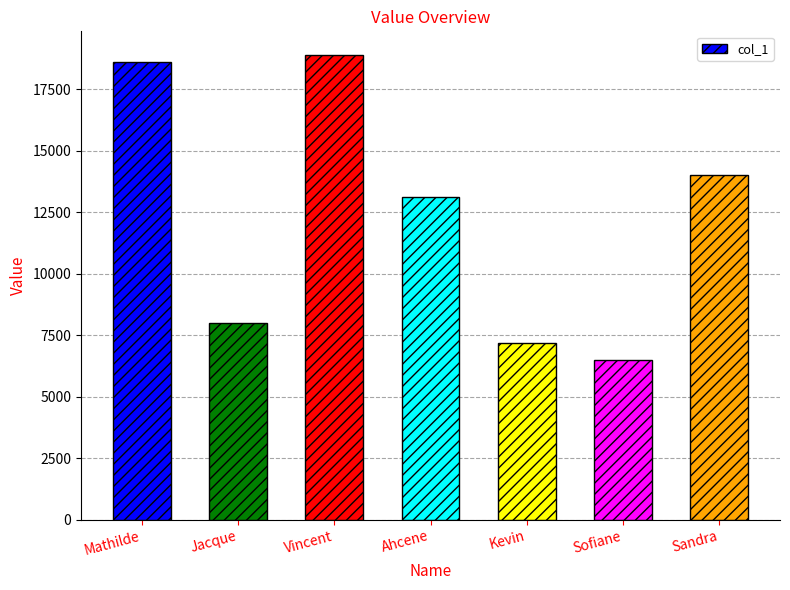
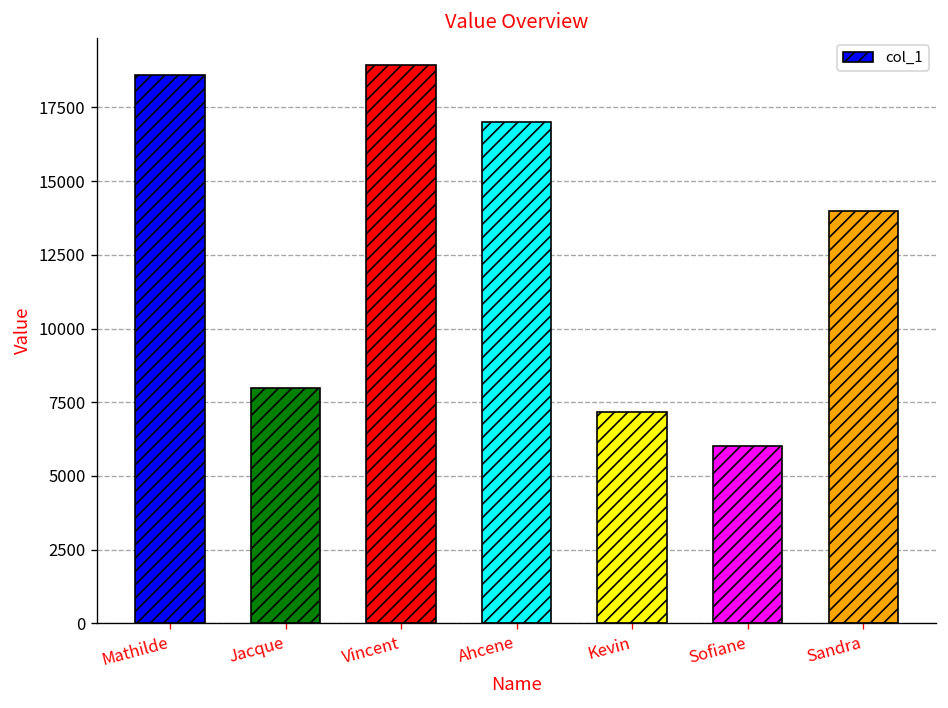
  {
    "Mathilde": 18600,
    "Jacque": 8000,
    "Vincent": 18900,
-   "Ahcene": 13100,
+   "Ahcene": 17000,
    "Kevin": 7200,
-   "Sofiane": 6500,
+   "Sofiane": 6000,
    "Sandra": 14000
  }
